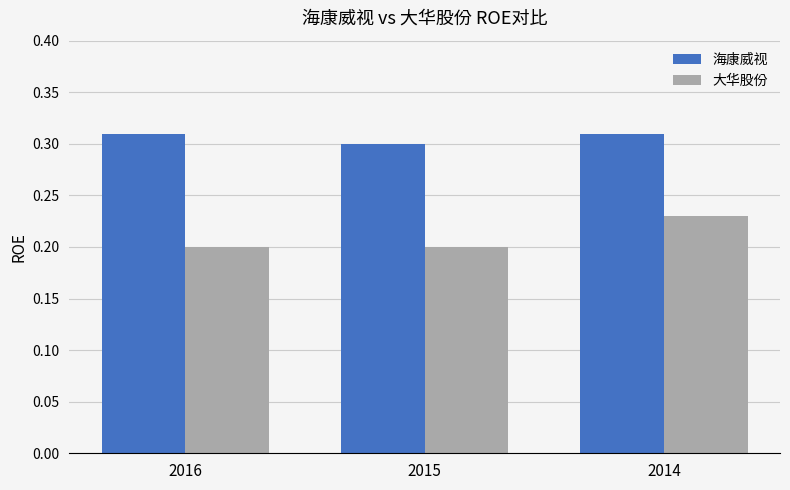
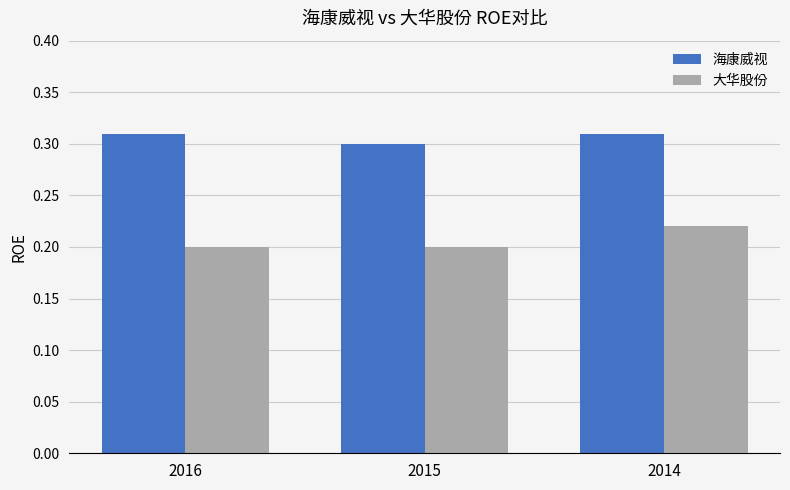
  {
    "海康威视": {
      "2016": 0.31,
      "2015": 0.30,
      "2014": 0.31
    },
    "大华股份": {
      "2016": 0.20,
      "2015": 0.20,
-     "2014": 0.23
+     "2014": 0.22
    }
  }
